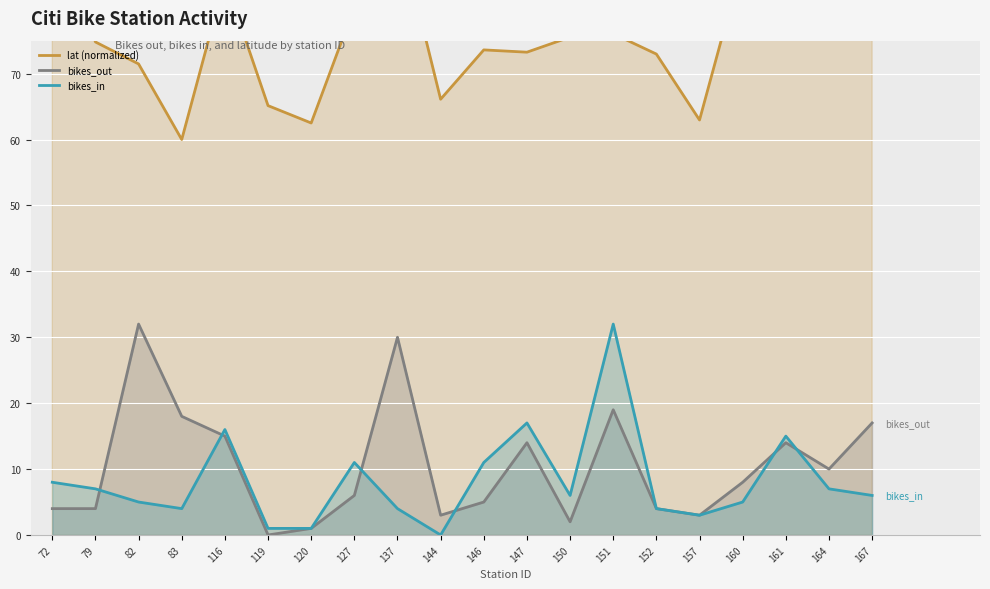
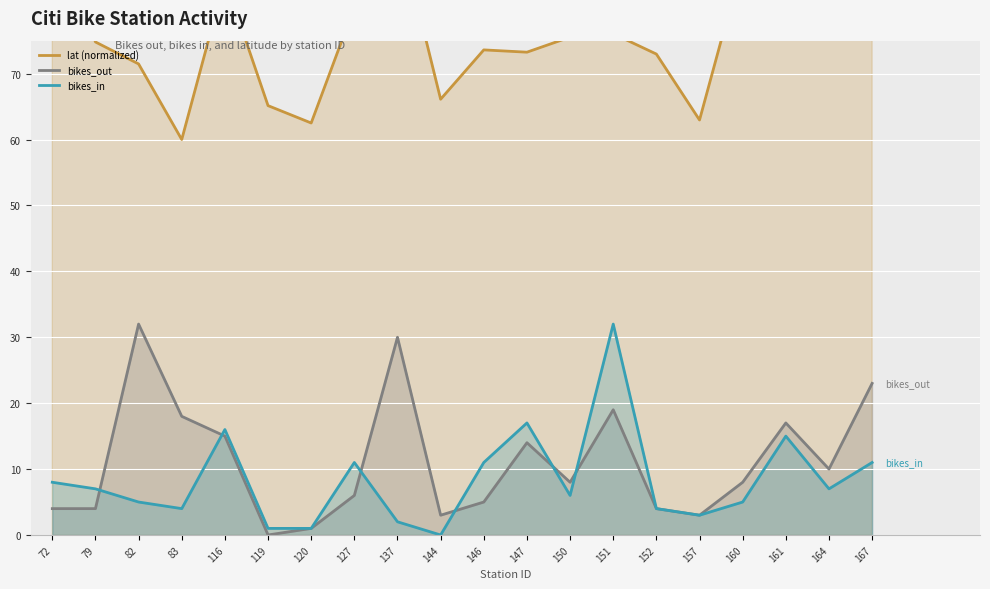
  {
    "lat (normalized)": {
      "79": 75,
      "82": 71,
      "83": 60,
      "119": 65,
      "120": 63,
      "144": 66,
      "146": 74,
      "147": 73,
      "152": 73,
      "157": 63
    },
    "bikes_out": {
      "72": 4,
      "79": 4,
      "82": 32,
      "83": 18,
      "116": 15,
      "119": 0,
      "127": 6,
      "137": 30,
      "144": 3,
      "146": 5,
      "147": 14,
-     "150": 2,
+     "150": 8,
      "151": 19,
      "160": 8,
-     "161": 14,
+     "161": 17,
      "164": 10,
-     "167": 17
+     "167": 23
    },
    "bikes_in": {
      "72": 8,
      "79": 7,
      "82": 5,
      "83": 4,
      "116": 16,
      "119": 1,
      "127": 11,
-     "137": 4,
+     "137": 2,
      "144": 0,
      "146": 11,
      "147": 17,
      "150": 6,
      "151": 32,
      "160": 5,
      "161": 15,
      "164": 7,
-     "167": 6
+     "167": 11
    }
  }
